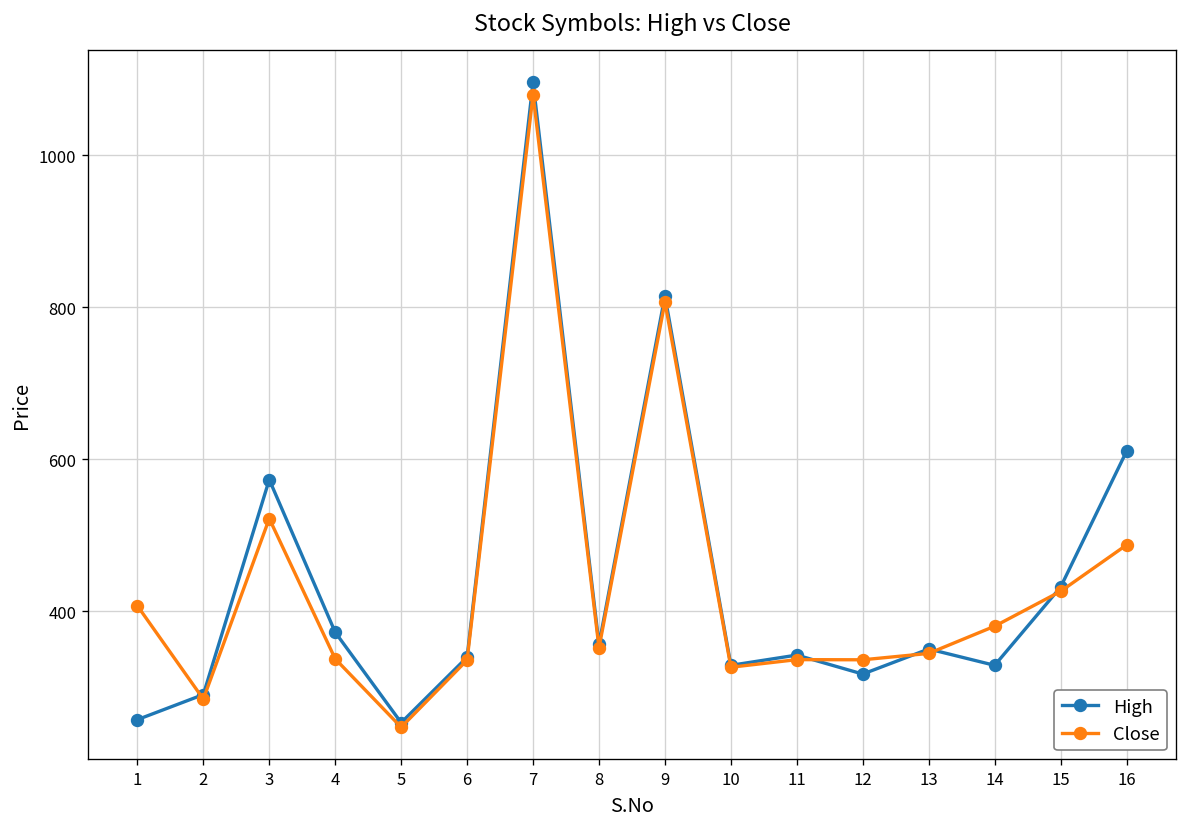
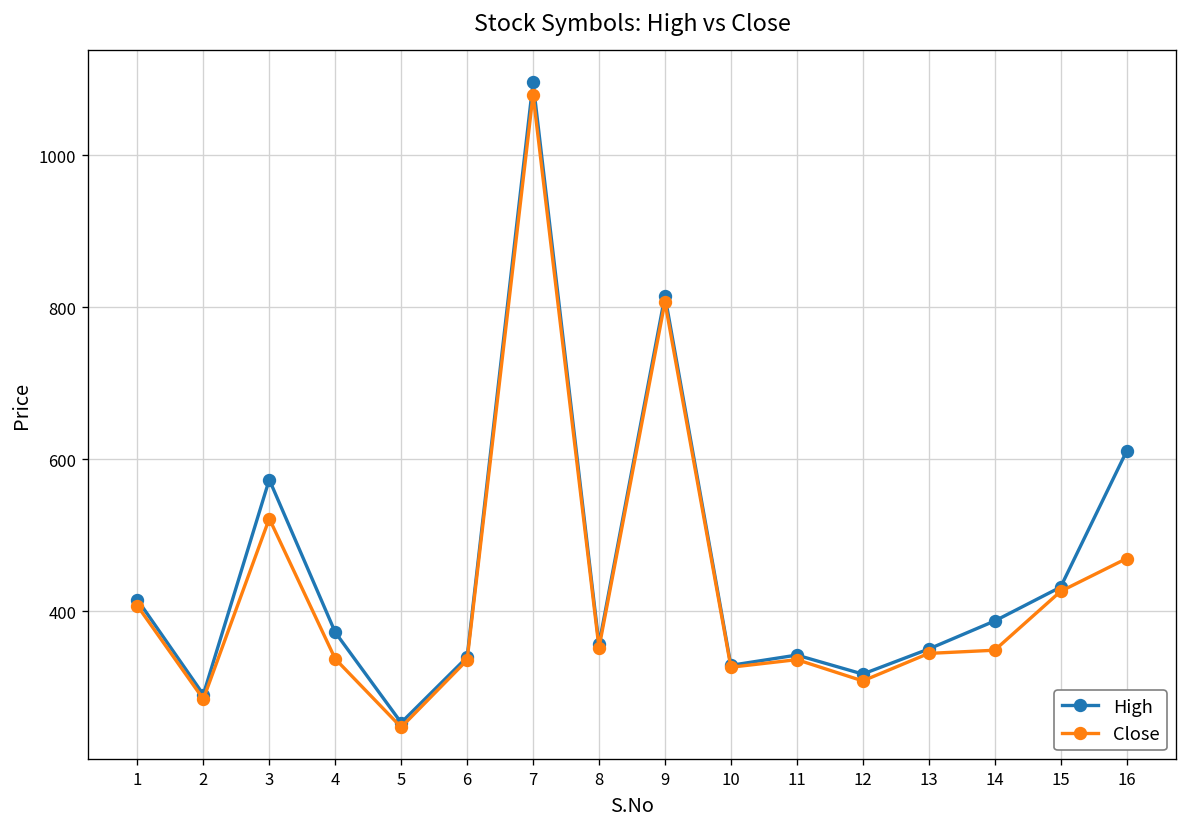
  {
    "High": {
-     "1": 260,
+     "1": 420,
      "2": 290,
      "3": 570,
      "4": 370,
      "5": 250,
      "7": 1100,
      "8": 360,
      "9": 820,
      "11": 340,
      "12": 320,
      "13": 350,
-     "14": 330,
+     "14": 390,
      "15": 430,
      "16": 610
    },
    "Close": {
      "1": 410,
      "2": 280,
      "3": 520,
      "4": 340,
      "5": 250,
      "7": 1080,
      "8": 350,
      "9": 810,
      "11": 340,
-     "12": 340,
+     "12": 310,
      "13": 340,
-     "14": 380,
+     "14": 350,
      "15": 430,
-     "16": 490
+     "16": 470
    }
  }
